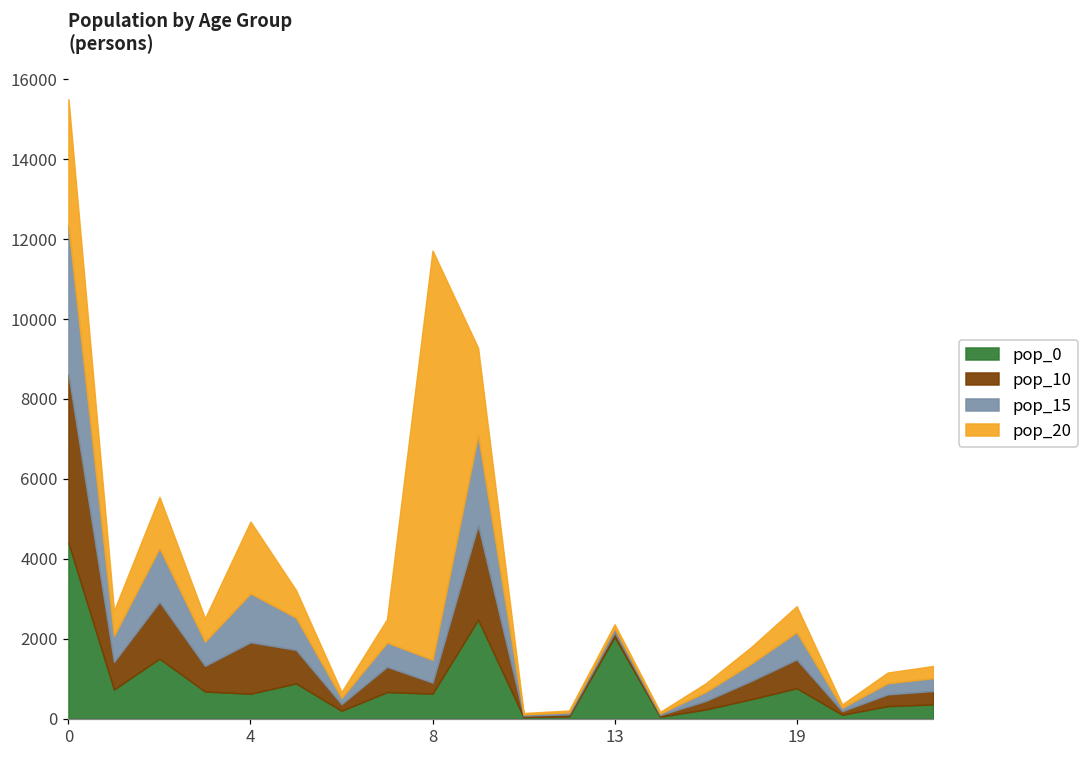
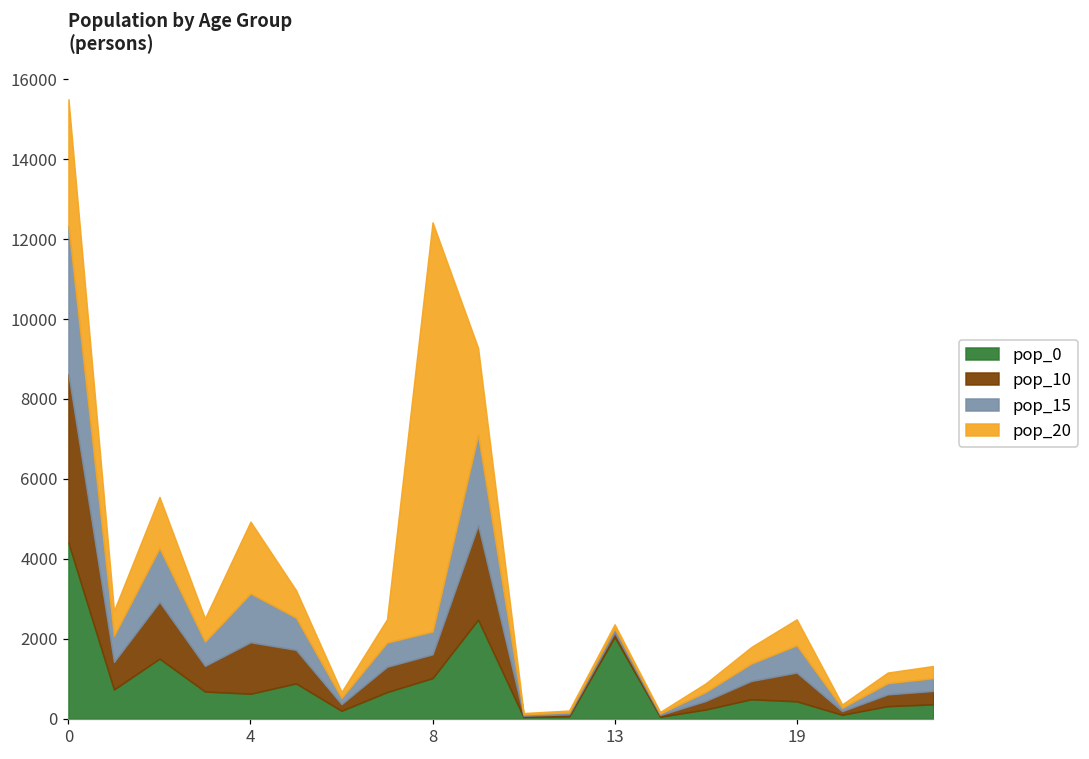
  {
    "pop_0": {
      "0": 4400,
      "4": 600,
-     "8": 600,
+     "8": 1000,
      "13": 2000,
-     "19": 800
+     "19": 400
    },
    "pop_10": {
      "0": 4200,
      "4": 1300,
-     "8": 300,
+     "8": 600,
      "13": 100,
      "19": 700
    },
    "pop_15": {
      "0": 3700,
      "4": 1200,
      "8": 600,
      "13": 100,
      "19": 700
    },
    "pop_20": {
      "0": 3200,
      "4": 1800,
      "8": 10200,
      "13": 100,
      "19": 600
    }
  }
